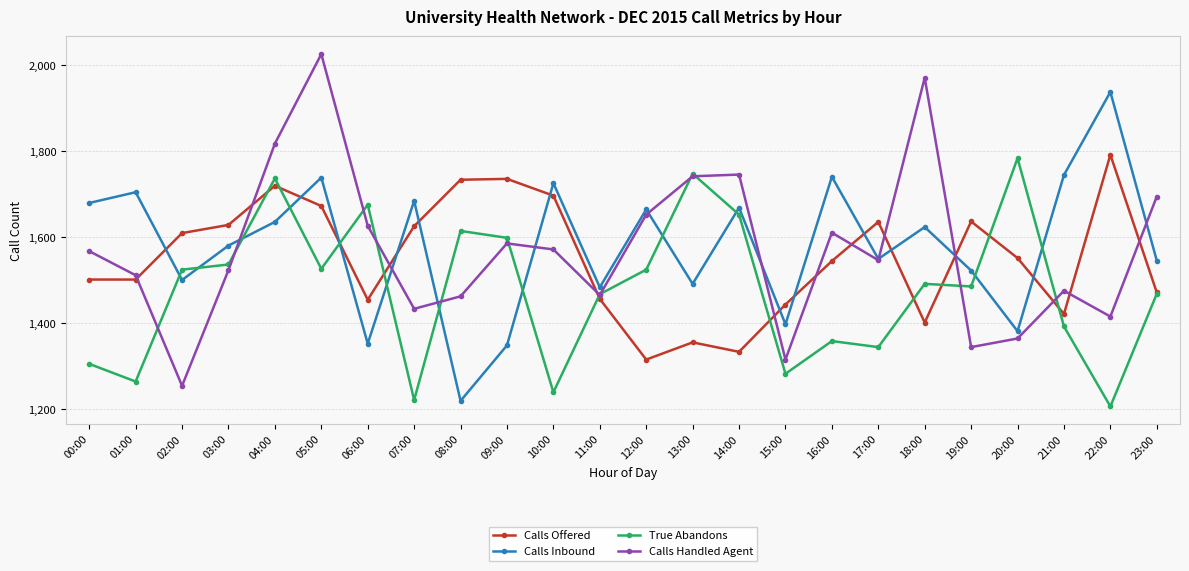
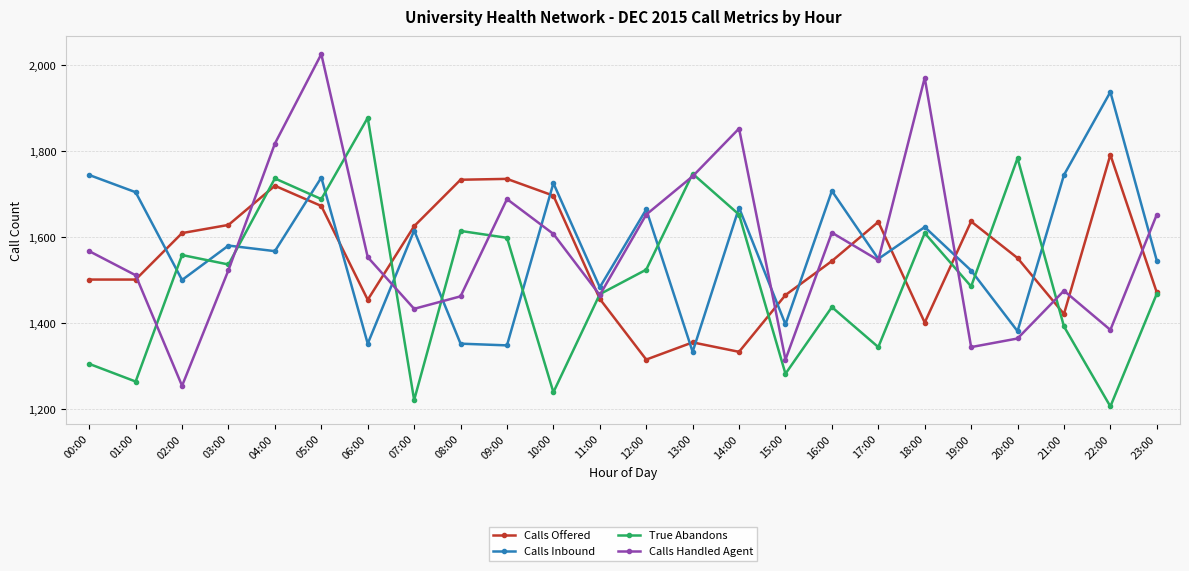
  {
    "Calls Offered": {
      "00:00": "1,500",
      "01:00": "1,500",
      "02:00": "1,610",
      "03:00": "1,630",
      "04:00": "1,720",
      "05:00": "1,670",
      "06:00": "1,460",
      "07:00": "1,630",
      "08:00": "1,730",
      "09:00": "1,740",
      "10:00": "1,700",
      "11:00": "1,460",
      "12:00": "1,320",
      "13:00": "1,360",
      "14:00": "1,330",
-     "15:00": "1,440",
+     "15:00": "1,470",
      "16:00": "1,550",
      "17:00": "1,640",
      "18:00": "1,400",
      "19:00": "1,640",
      "20:00": "1,550",
      "21:00": "1,420",
      "22:00": "1,790"
    },
    "Calls Inbound": {
-     "00:00": "1,680",
+     "00:00": "1,750",
      "01:00": "1,710",
      "02:00": "1,500",
      "03:00": "1,580",
-     "04:00": "1,640",
+     "04:00": "1,570",
      "05:00": "1,740",
      "06:00": "1,350",
-     "07:00": "1,690",
-     "08:00": "1,220",
+     "07:00": "1,620",
+     "08:00": "1,350",
      "09:00": "1,350",
      "10:00": "1,730",
      "11:00": "1,480",
      "12:00": "1,670",
-     "13:00": "1,490",
+     "13:00": "1,330",
      "14:00": "1,670",
      "15:00": "1,400",
-     "16:00": "1,740",
+     "16:00": "1,710",
      "18:00": "1,620",
      "19:00": "1,520",
      "20:00": "1,380",
      "21:00": "1,750",
      "22:00": "1,940",
      "23:00": "1,550"
    },
    "True Abandons": {
      "00:00": "1,310",
      "01:00": "1,270",
-     "02:00": "1,530",
+     "02:00": "1,560",
      "03:00": "1,540",
      "04:00": "1,740",
-     "05:00": "1,530",
-     "06:00": "1,680",
+     "05:00": "1,690",
+     "06:00": "1,880",
      "07:00": "1,220",
      "08:00": "1,620",
      "09:00": "1,600",
      "10:00": "1,240",
      "12:00": "1,530",
      "13:00": "1,750",
      "14:00": "1,650",
      "15:00": "1,280",
-     "16:00": "1,360",
+     "16:00": "1,440",
      "17:00": "1,350",
-     "18:00": "1,490",
+     "18:00": "1,610",
      "19:00": "1,490",
      "20:00": "1,780",
      "21:00": "1,390",
      "22:00": "1,210"
    },
    "Calls Handled Agent": {
      "00:00": "1,570",
      "01:00": "1,510",
      "02:00": "1,260",
      "03:00": "1,520",
      "04:00": "1,820",
      "05:00": "2,030",
-     "06:00": "1,630",
+     "06:00": "1,550",
      "07:00": "1,430",
      "08:00": "1,460",
-     "09:00": "1,590",
-     "10:00": "1,570",
+     "09:00": "1,690",
+     "10:00": "1,610",
      "12:00": "1,650",
      "13:00": "1,740",
-     "14:00": "1,750",
+     "14:00": "1,850",
      "15:00": "1,320",
      "16:00": "1,610",
      "18:00": "1,970",
      "19:00": "1,350",
      "20:00": "1,370",
      "21:00": "1,480",
-     "22:00": "1,420",
-     "23:00": "1,700"
+     "22:00": "1,390",
+     "23:00": "1,650"
    }
  }
